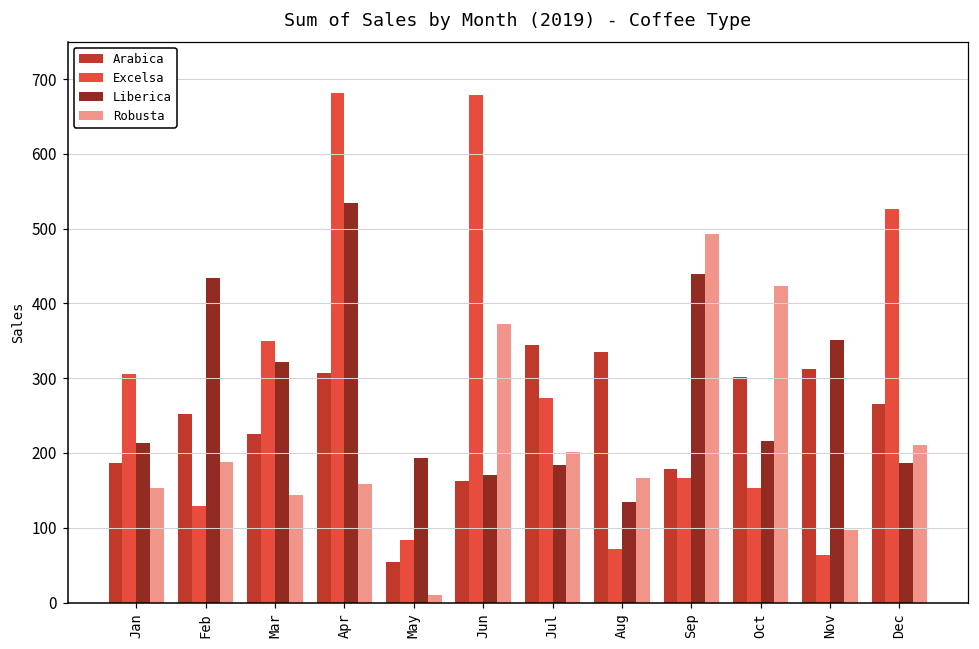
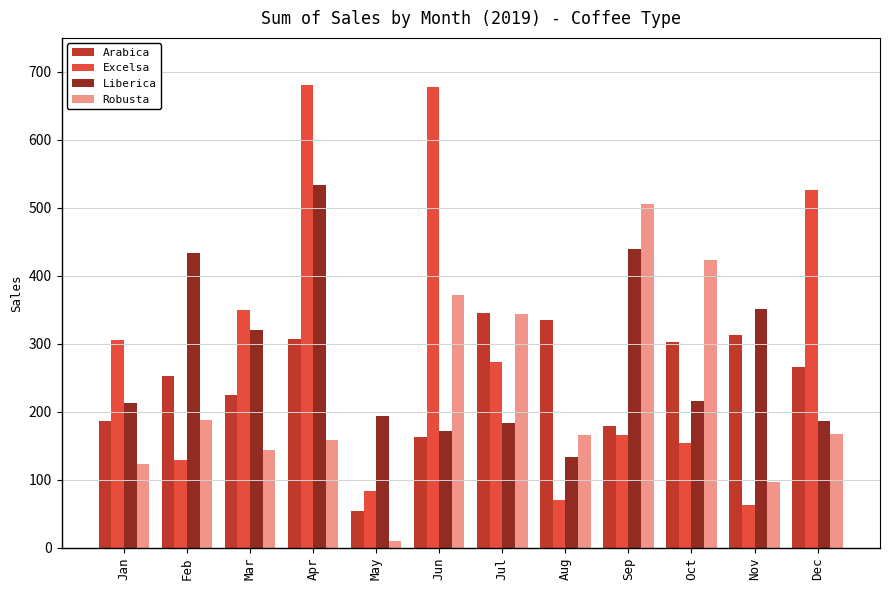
  {
    "Robusta": {
-     "Jan": 150,
+     "Jan": 120,
      "Feb": 190,
      "Mar": 140,
      "Apr": 160,
      "May": 10,
      "Jun": 370,
-     "Jul": 200,
+     "Jul": 340,
      "Aug": 170,
-     "Sep": 490,
+     "Sep": 510,
      "Oct": 420,
      "Nov": 100,
-     "Dec": 210
+     "Dec": 170
    }
  }
